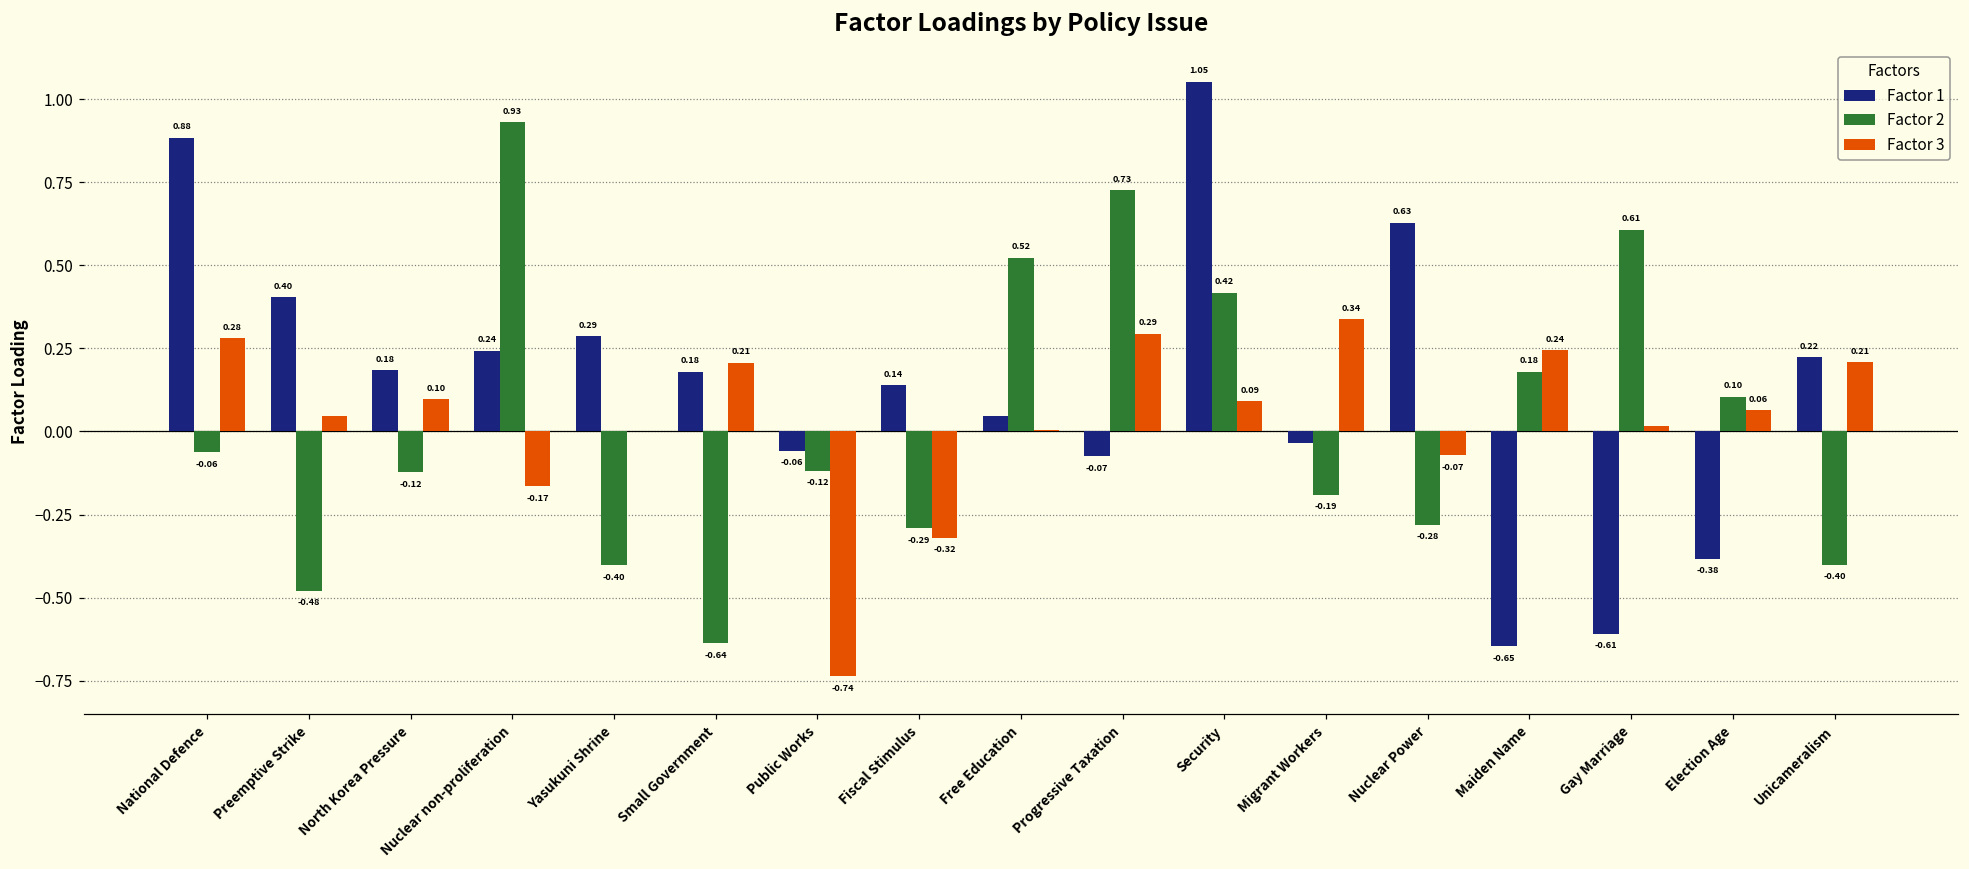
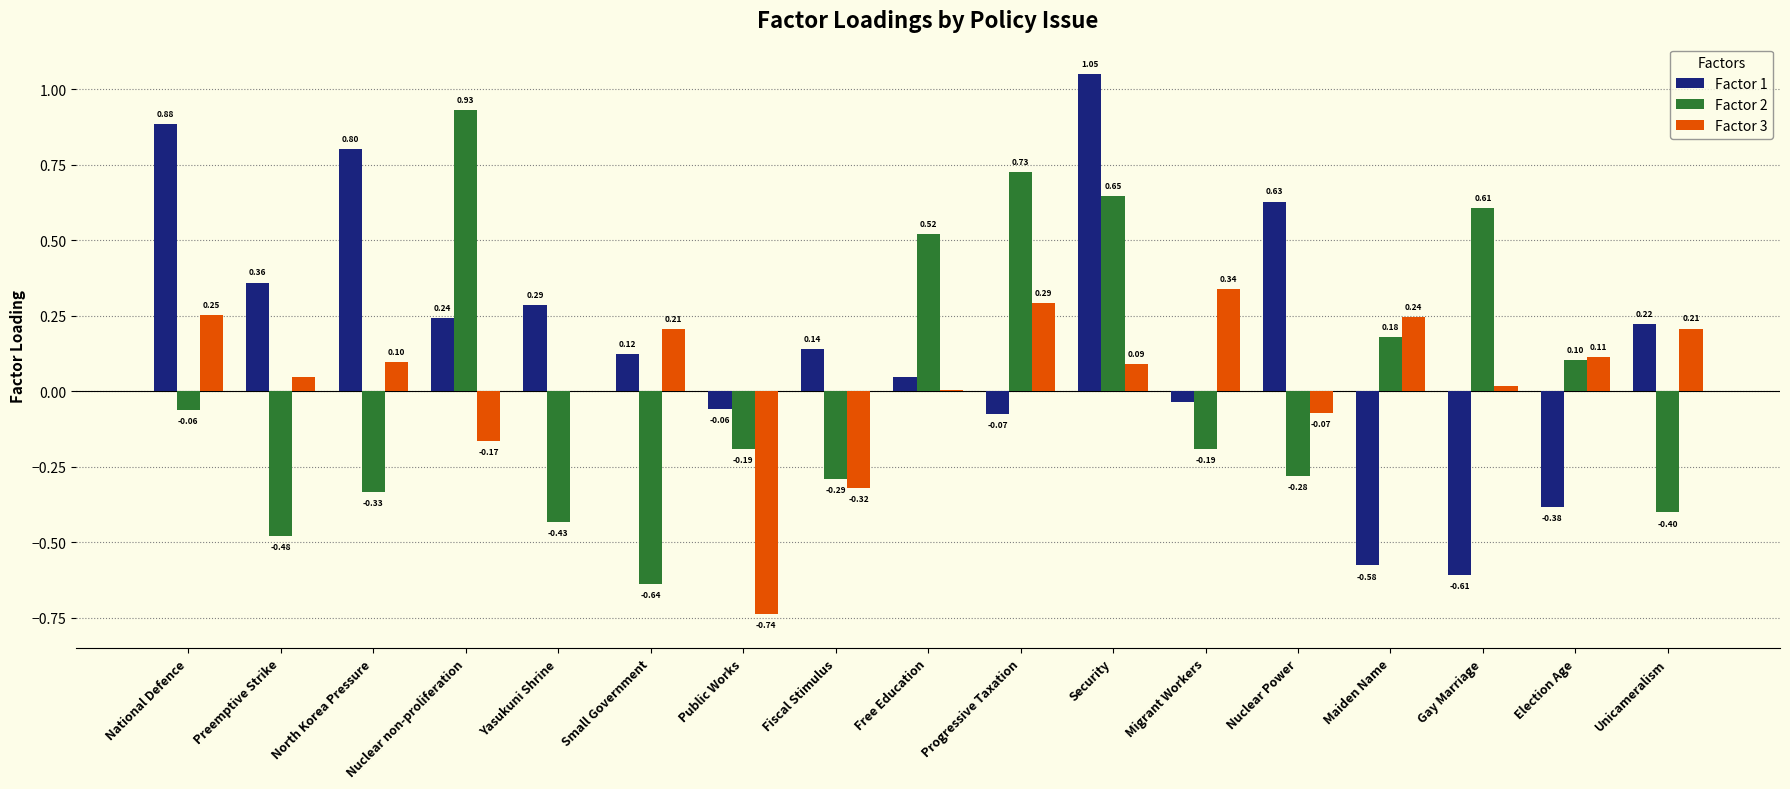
  {
    "Factor 1": {
      "National Defence": 0.88,
-     "Preemptive Strike": 0.40,
-     "North Korea Pressure": 0.18,
+     "Preemptive Strike": 0.36,
+     "North Korea Pressure": 0.80,
      "Nuclear non-proliferation": 0.24,
      "Yasukuni Shrine": 0.29,
-     "Small Government": 0.18,
+     "Small Government": 0.12,
      "Public Works": -0.06,
      "Fiscal Stimulus": 0.14,
      "Progressive Taxation": -0.07,
      "Security": 1.05,
      "Nuclear Power": 0.63,
-     "Maiden Name": -0.65,
+     "Maiden Name": -0.58,
      "Gay Marriage": -0.61,
      "Election Age": -0.38,
      "Unicameralism": 0.22
    },
    "Factor 2": {
      "National Defence": -0.06,
      "Preemptive Strike": -0.48,
-     "North Korea Pressure": -0.12,
+     "North Korea Pressure": -0.33,
      "Nuclear non-proliferation": 0.93,
-     "Yasukuni Shrine": -0.40,
+     "Yasukuni Shrine": -0.43,
      "Small Government": -0.64,
-     "Public Works": -0.12,
+     "Public Works": -0.19,
      "Fiscal Stimulus": -0.29,
      "Free Education": 0.52,
      "Progressive Taxation": 0.73,
-     "Security": 0.42,
+     "Security": 0.65,
      "Migrant Workers": -0.19,
      "Nuclear Power": -0.28,
      "Maiden Name": 0.18,
      "Gay Marriage": 0.61,
      "Election Age": 0.10,
      "Unicameralism": -0.40
    },
    "Factor 3": {
-     "National Defence": 0.28,
+     "National Defence": 0.25,
      "North Korea Pressure": 0.10,
      "Nuclear non-proliferation": -0.17,
      "Small Government": 0.21,
      "Public Works": -0.74,
      "Fiscal Stimulus": -0.32,
      "Progressive Taxation": 0.29,
      "Security": 0.09,
      "Migrant Workers": 0.34,
      "Nuclear Power": -0.07,
      "Maiden Name": 0.24,
-     "Election Age": 0.06,
+     "Election Age": 0.11,
      "Unicameralism": 0.21
    }
  }
